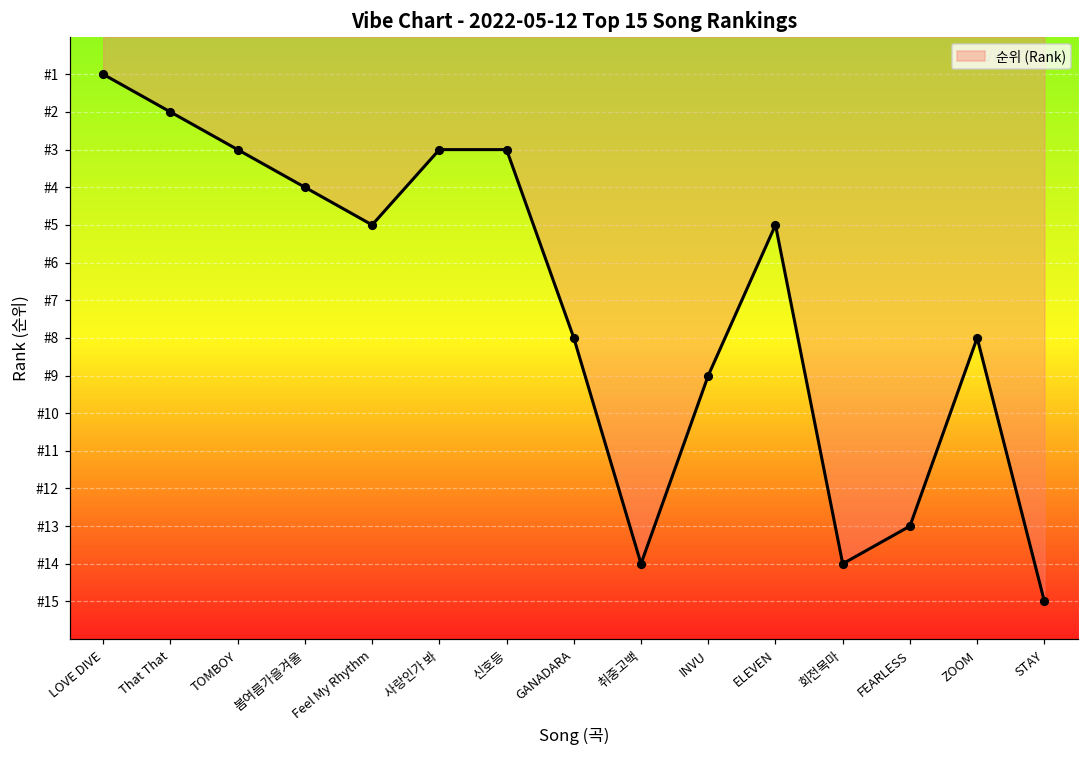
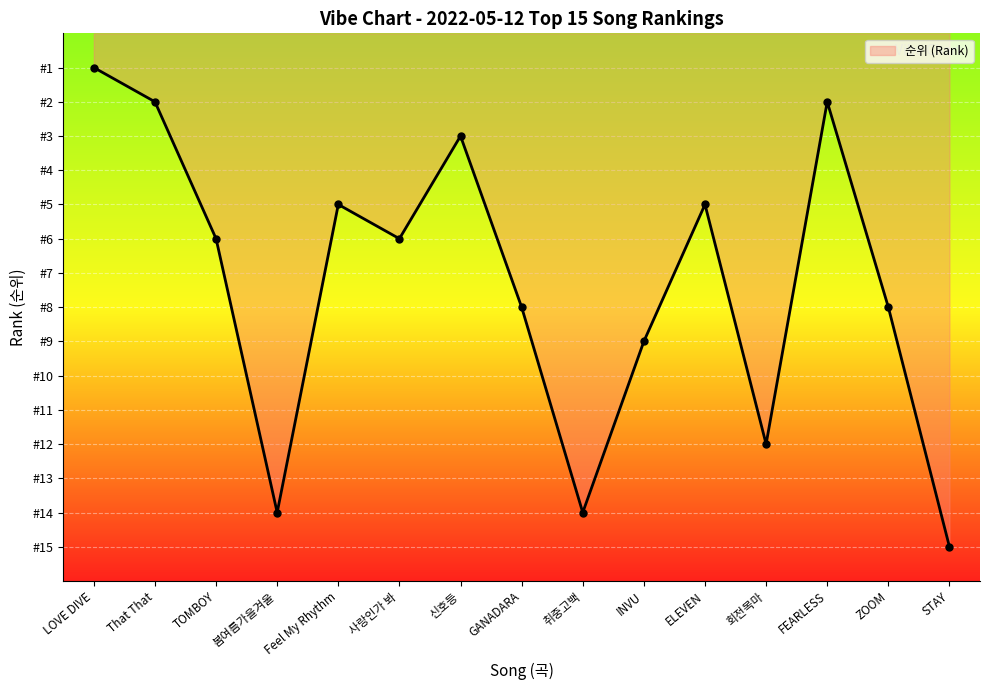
  {
    "LOVE DIVE": "#1",
    "That That": "#2",
-   "TOMBOY": "#3",
-   "봄여름가을겨울": "#4",
+   "TOMBOY": "#6",
+   "봄여름가을겨울": "#14",
    "Feel My Rhythm": "#5",
-   "사랑인가 봐": "#3",
+   "사랑인가 봐": "#6",
    "신호등": "#3",
    "GANADARA": "#8",
    "취중고백": "#14",
    "INVU": "#9",
    "ELEVEN": "#5",
-   "회전목마": "#14",
-   "FEARLESS": "#13",
+   "회전목마": "#12",
+   "FEARLESS": "#2",
    "ZOOM": "#8",
    "STAY": "#15"
  }
